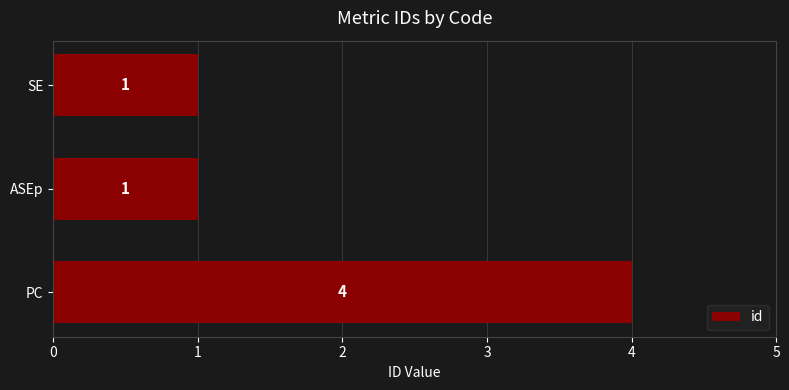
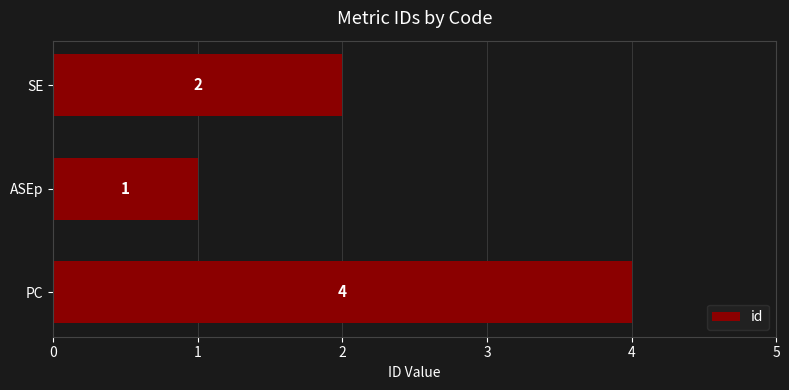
  {
-   "SE": 1,
+   "SE": 2,
    "ASEp": 1,
    "PC": 4
  }
